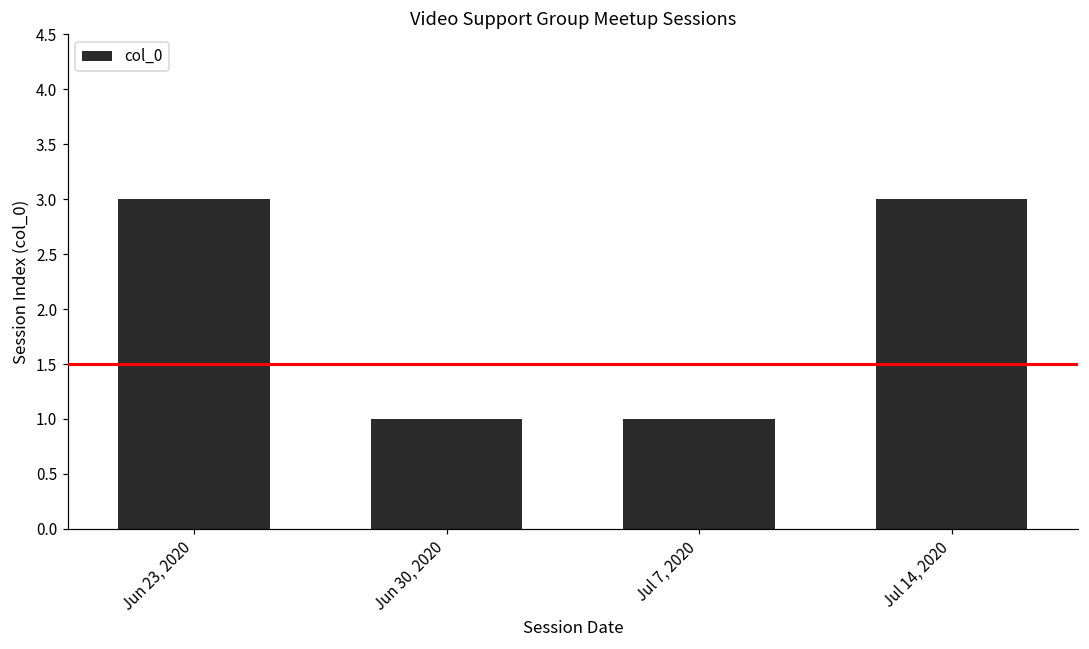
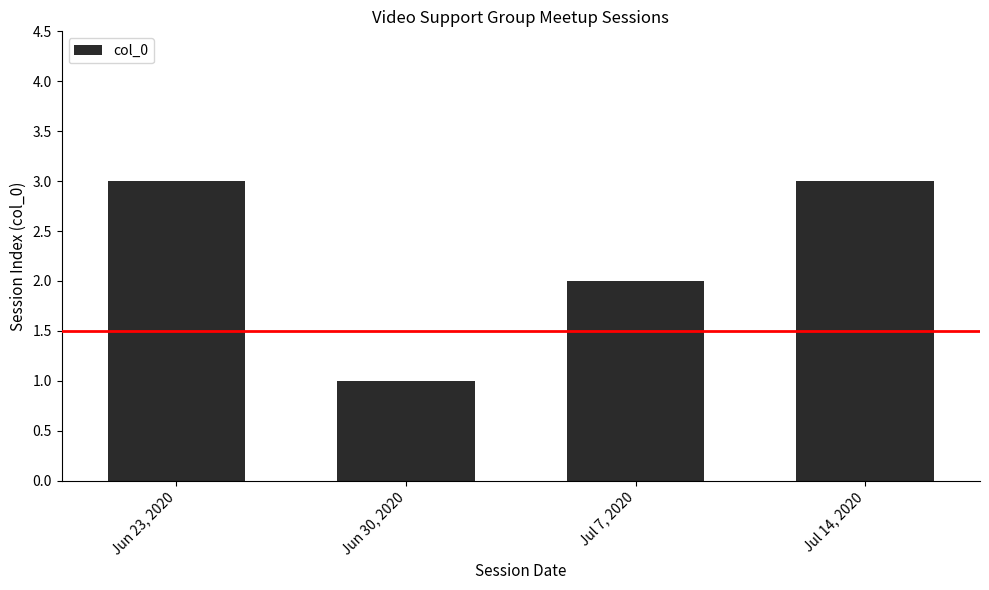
  {
    "Jun 23, 2020": 3,
    "Jun 30, 2020": 1,
-   "Jul 7, 2020": 1,
+   "Jul 7, 2020": 2,
    "Jul 14, 2020": 3
  }
